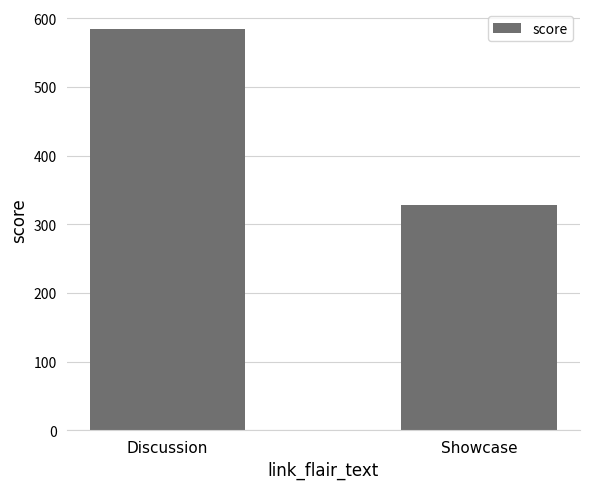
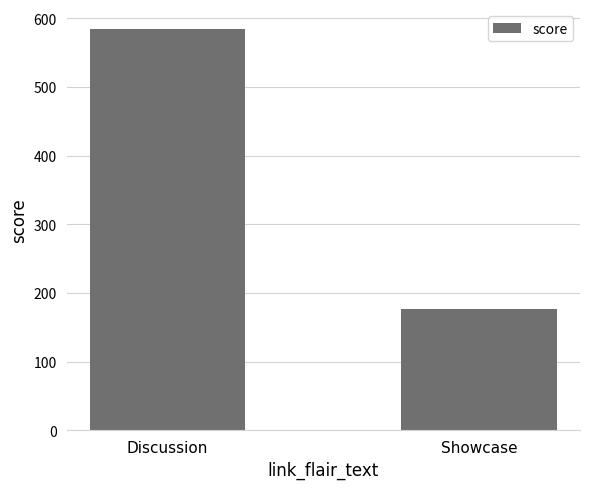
  {
    "Discussion": 580,
-   "Showcase": 330
+   "Showcase": 180
  }
